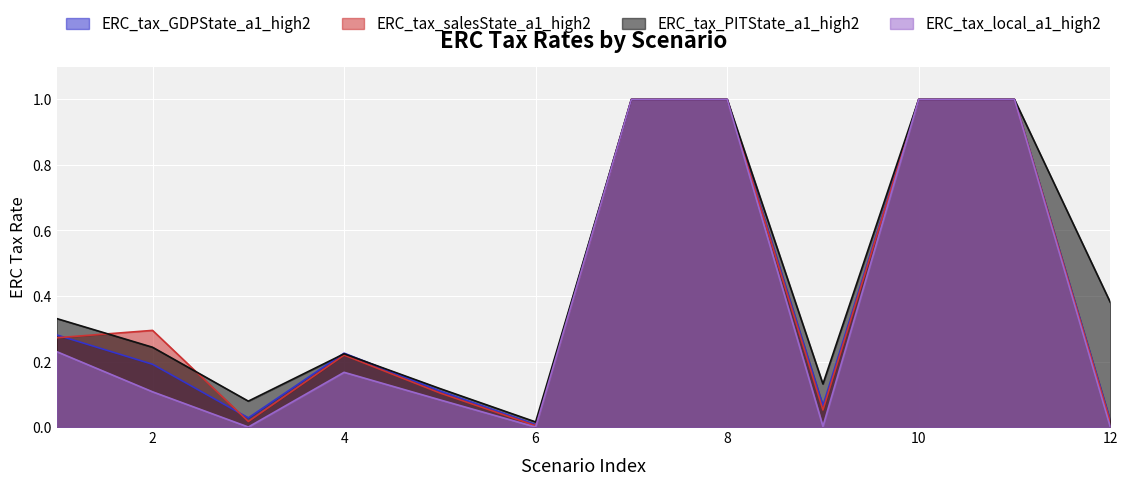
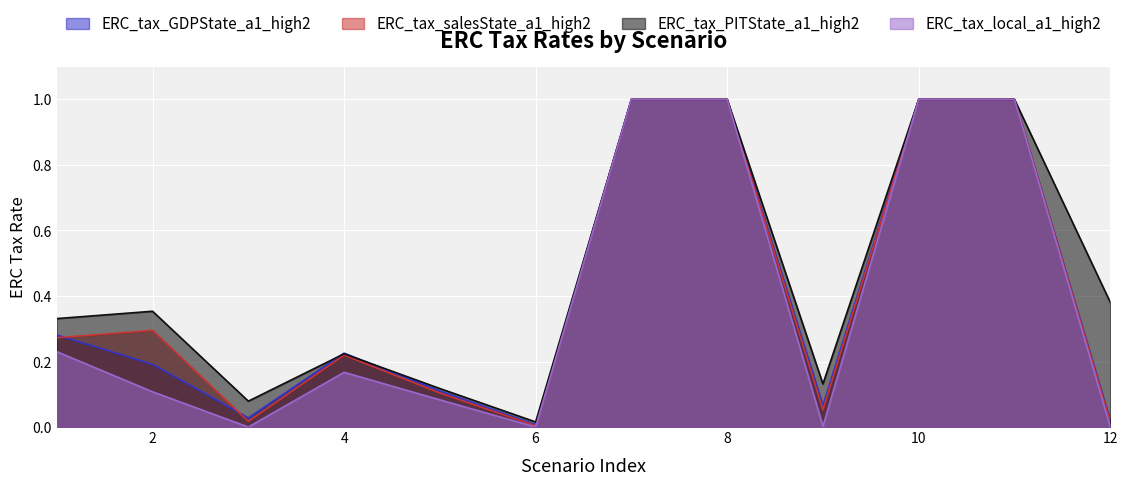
  {
    "ERC_tax_GDPState_a1_high2": {
      "2": 0.19
    },
    "ERC_tax_salesState_a1_high2": {
      "2": 0.30
    },
    "ERC_tax_PITState_a1_high2": {
-     "2": 0.24,
+     "2": 0.35,
      "6": 0.02,
      "12": 0.38
    },
    "ERC_tax_local_a1_high2": {
      "2": 0.11,
      "4": 0.17,
      "12": 0.00
    }
  }
